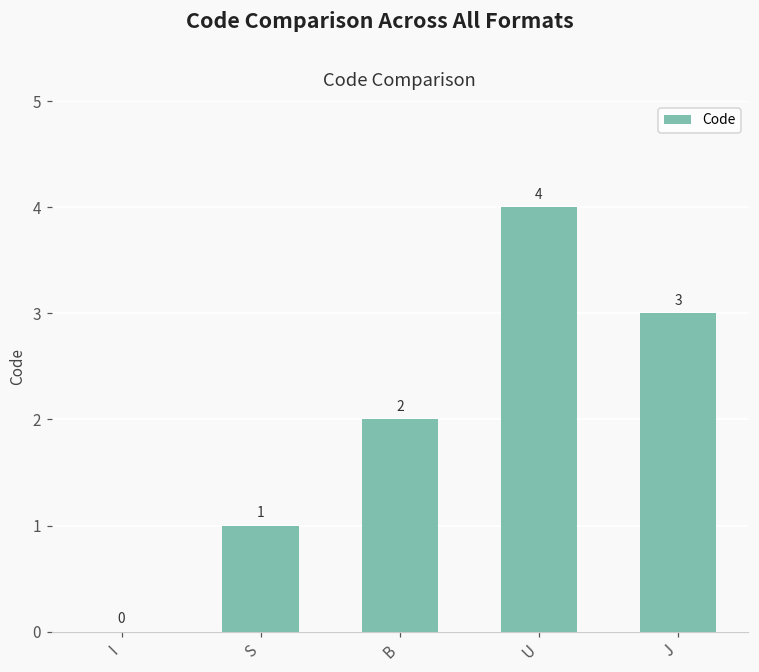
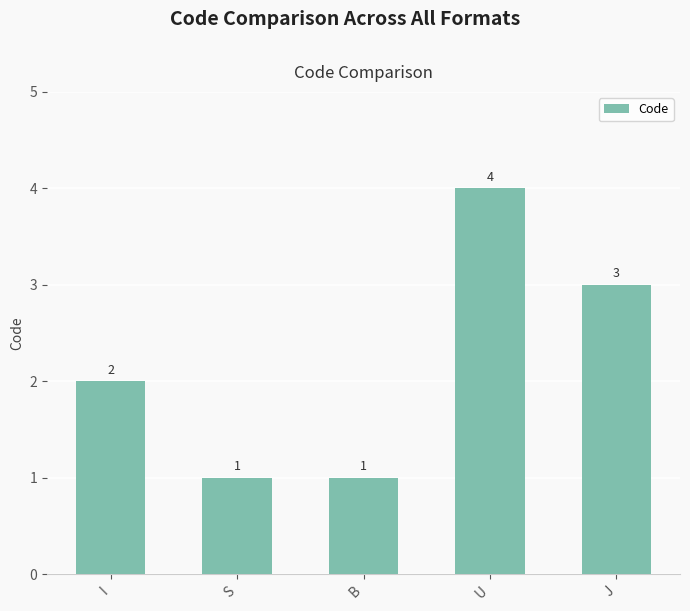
  {
-   "I": 0,
+   "I": 2,
    "S": 1,
-   "B": 2,
+   "B": 1,
    "U": 4,
    "J": 3
  }
